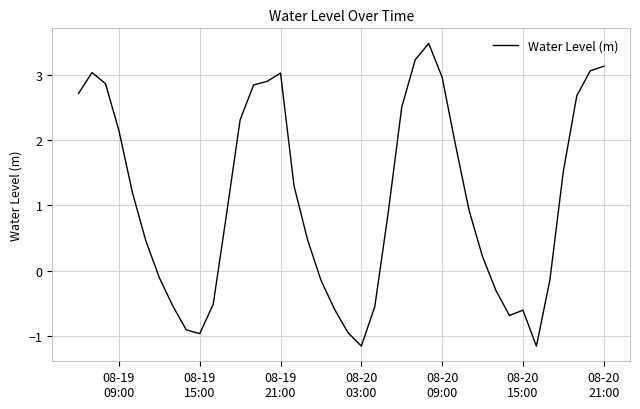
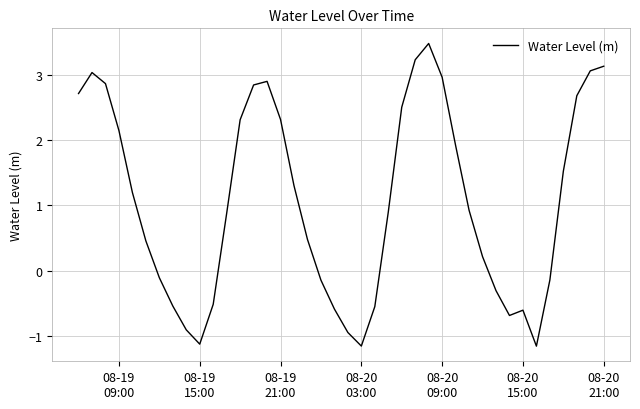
  {
    "08-19 09:00": 2.1,
-   "08-19 15:00": -1.0,
-   "08-19 21:00": 3.0,
+   "08-19 15:00": -1.1,
+   "08-19 21:00": 2.3,
    "08-20 03:00": -1.2,
    "08-20 09:00": 3.0,
    "08-20 15:00": -0.6,
    "08-20 21:00": 3.1
  }
